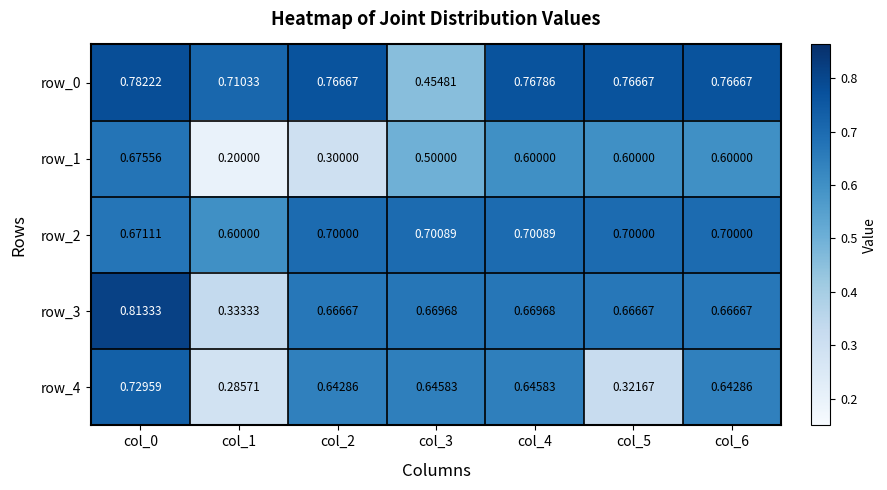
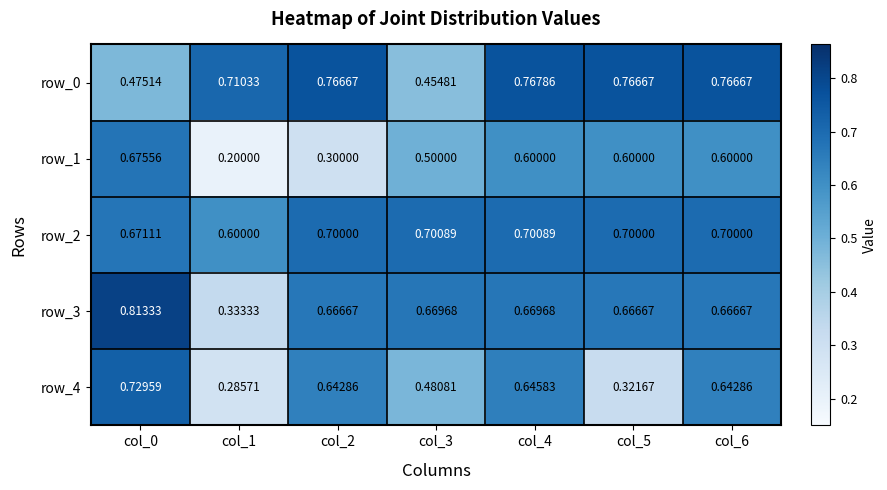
  {
    "row_0": {
-     "col_0": 0.78222,
+     "col_0": 0.47514,
      "col_1": 0.71033,
      "col_2": 0.76667,
      "col_3": 0.45481,
      "col_4": 0.76786,
      "col_5": 0.76667,
      "col_6": 0.76667
    },
    "row_1": {
      "col_0": 0.67556,
      "col_1": 0.20000,
      "col_2": 0.30000,
      "col_3": 0.50000,
      "col_4": 0.60000,
      "col_5": 0.60000,
      "col_6": 0.60000
    },
    "row_2": {
      "col_0": 0.67111,
      "col_1": 0.60000,
      "col_2": 0.70000,
      "col_3": 0.70089,
      "col_4": 0.70089,
      "col_5": 0.70000,
      "col_6": 0.70000
    },
    "row_3": {
      "col_0": 0.81333,
      "col_1": 0.33333,
      "col_2": 0.66667,
      "col_3": 0.66968,
      "col_4": 0.66968,
      "col_5": 0.66667,
      "col_6": 0.66667
    },
    "row_4": {
      "col_0": 0.72959,
      "col_1": 0.28571,
      "col_2": 0.64286,
-     "col_3": 0.64583,
+     "col_3": 0.48081,
      "col_4": 0.64583,
      "col_5": 0.32167,
      "col_6": 0.64286
    }
  }
